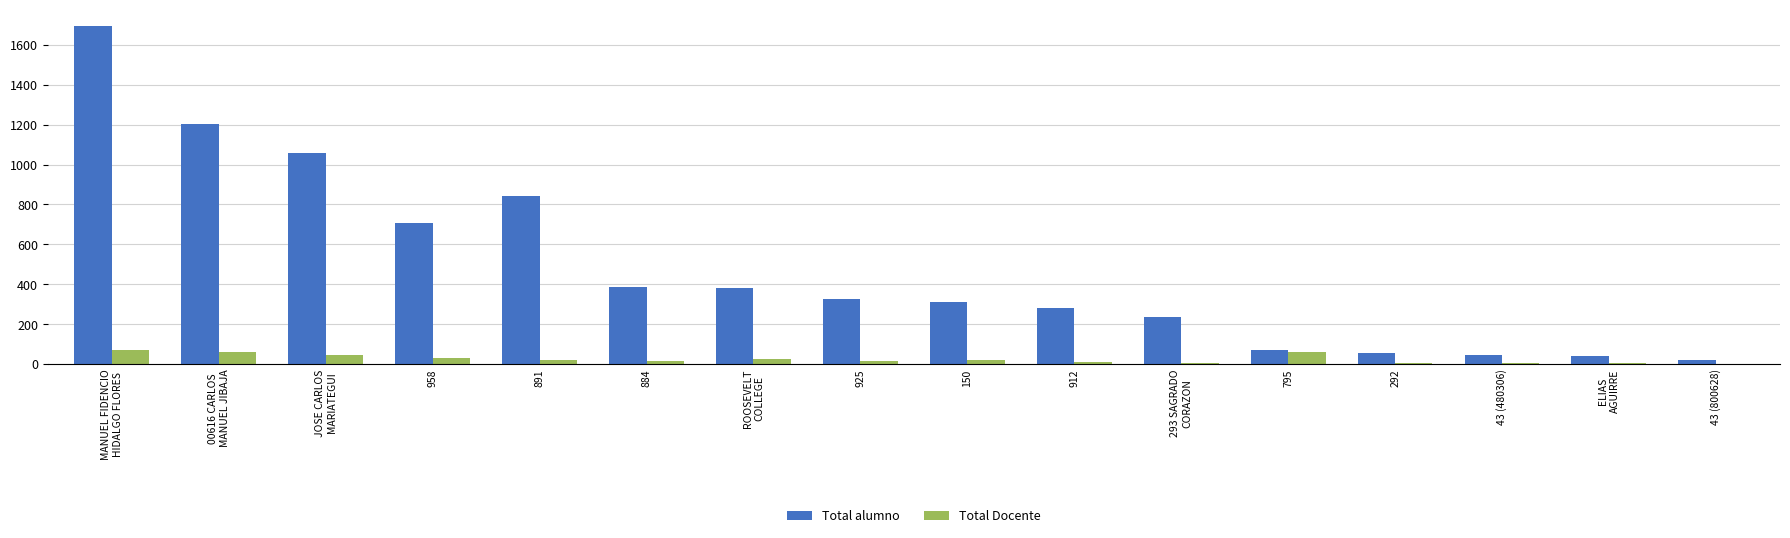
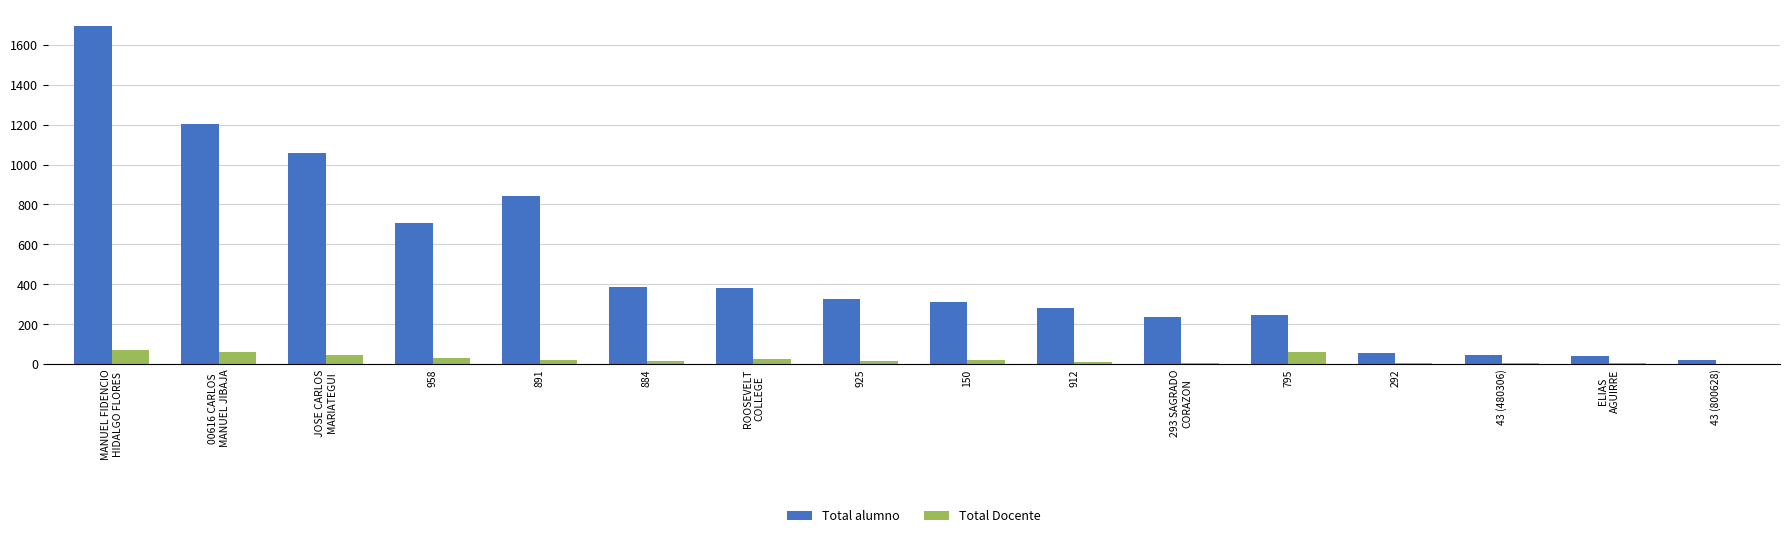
  {
    "Total alumno": {
      "MANUEL FIDENCIO HIDALGO FLORES": 1690,
      "00616 CARLOS MANUEL JIBAJA": 1200,
      "JOSE CARLOS MARIATEGUI": 1060,
      "958": 710,
      "891": 840,
      "884": 390,
      "ROOSEVELT COLLEGE": 380,
      "925": 330,
      "150": 310,
      "912": 280,
      "293 SAGRADO CORAZON": 240,
-     "795": 70,
+     "795": 250,
      "292": 60,
      "43 (480306)": 50,
      "ELIAS AGUIRRE": 40,
      "43 (800628)": 20
    },
    "Total Docente": {
      "MANUEL FIDENCIO HIDALGO FLORES": 70,
      "00616 CARLOS MANUEL JIBAJA": 60,
      "JOSE CARLOS MARIATEGUI": 50,
      "958": 30,
      "891": 20,
      "884": 20,
      "ROOSEVELT COLLEGE": 30,
      "925": 20,
      "150": 20,
      "912": 10,
      "795": 60
    }
  }
